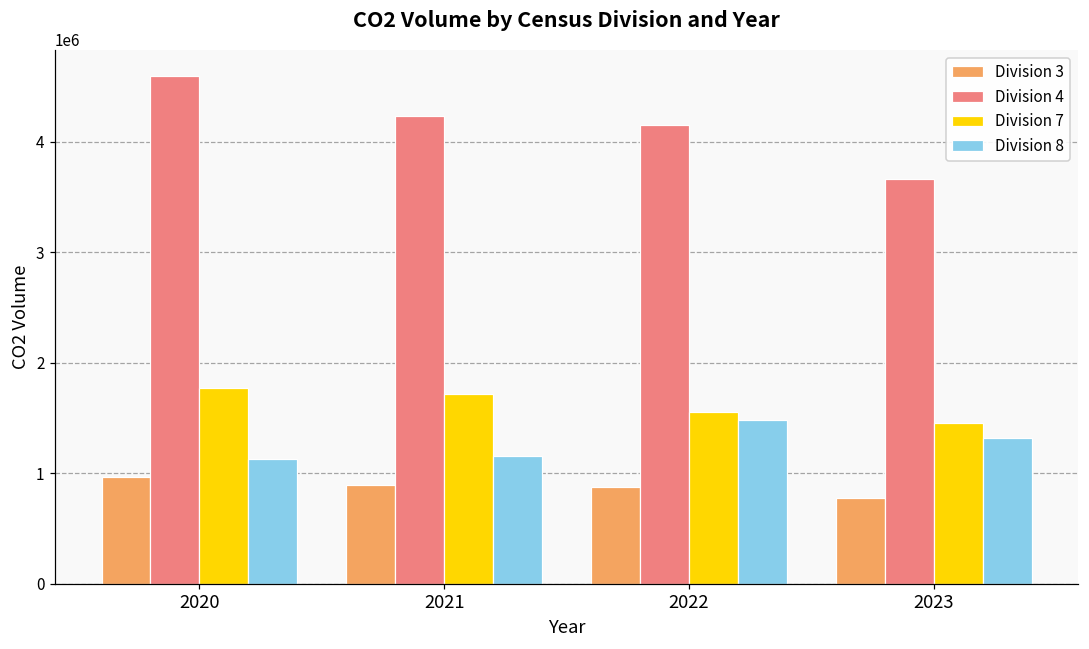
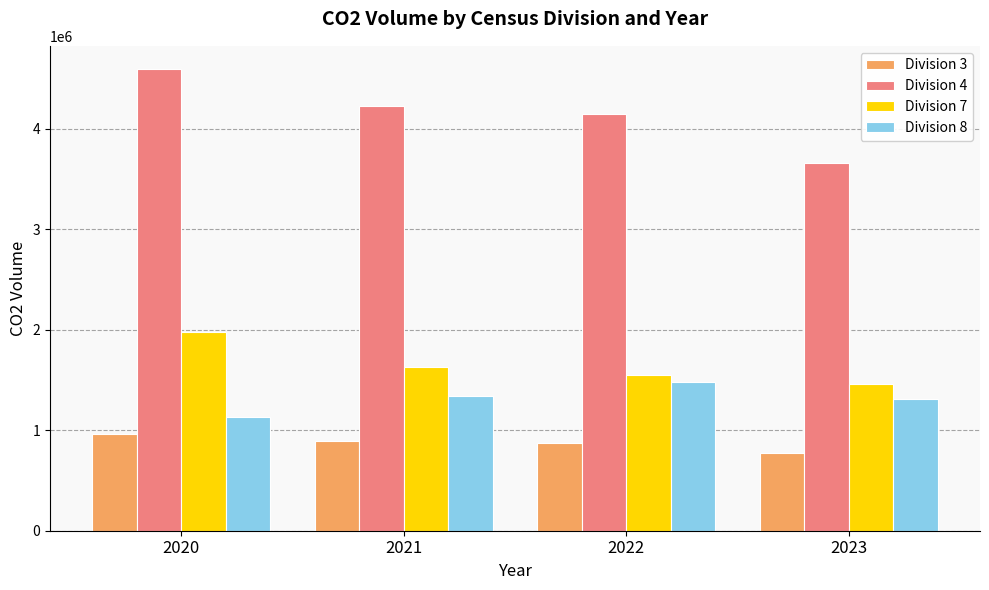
  {
    "Division 7": {
-     "2020": 1770000,
-     "2021": 1720000,
+     "2020": 1980000,
+     "2021": 1630000,
      "2022": 1550000,
      "2023": 1460000
    },
    "Division 8": {
      "2020": 1130000,
-     "2021": 1160000,
+     "2021": 1340000,
      "2022": 1480000,
      "2023": 1320000
    }
  }
